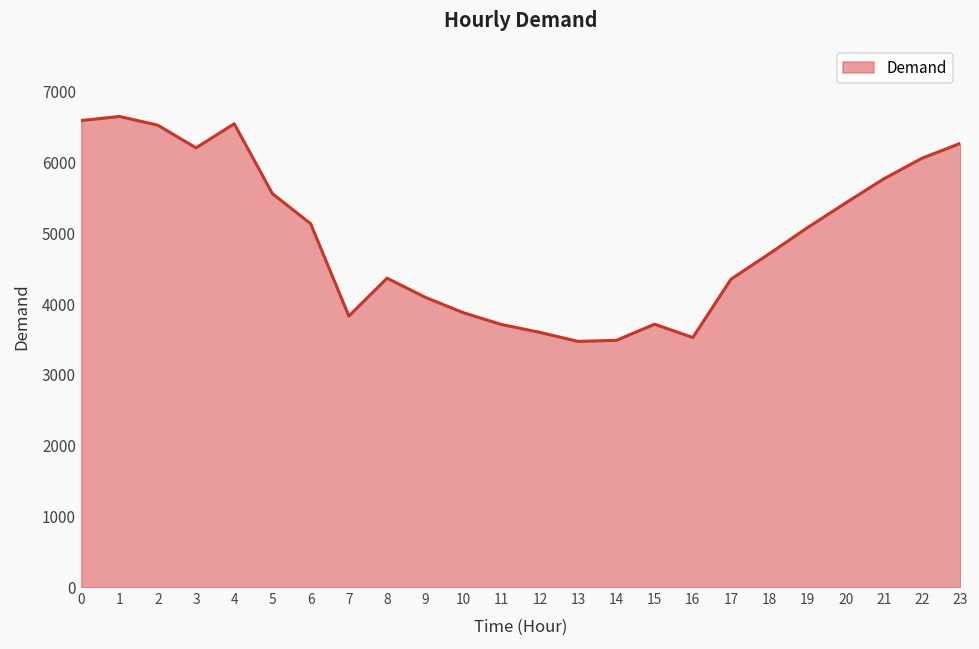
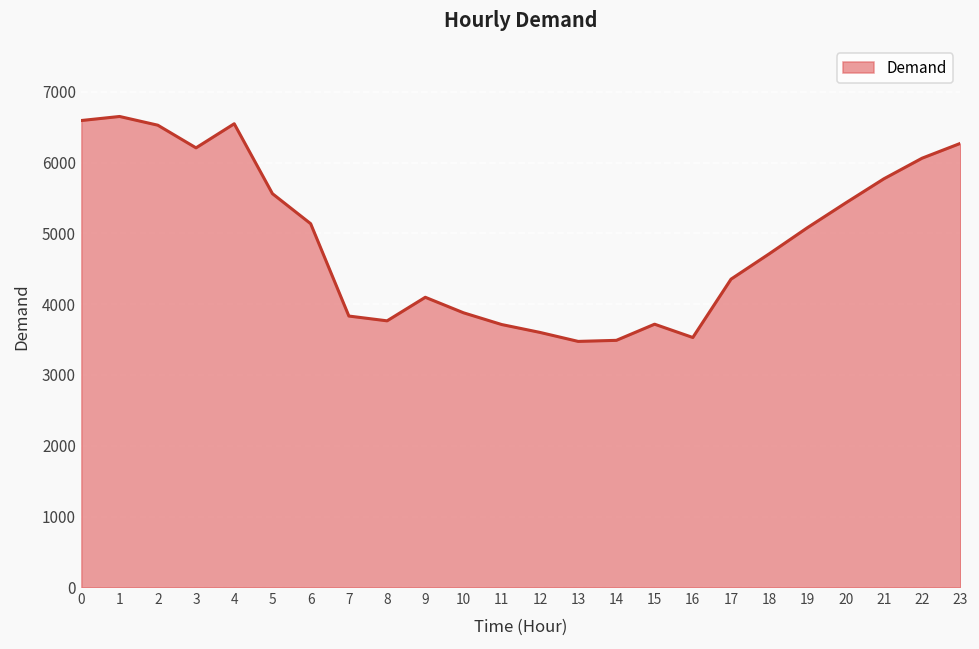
  {
    "0": 6600,
    "1": 6700,
    "2": 6500,
    "3": 6200,
    "4": 6500,
    "5": 5600,
    "6": 5100,
    "7": 3800,
-   "8": 4400,
+   "8": 3800,
    "9": 4100,
    "10": 3900,
    "11": 3700,
    "12": 3600,
    "13": 3500,
    "14": 3500,
    "15": 3700,
    "16": 3500,
    "17": 4400,
    "18": 4700,
    "19": 5100,
    "20": 5400,
    "21": 5800,
    "22": 6100,
    "23": 6300
  }
